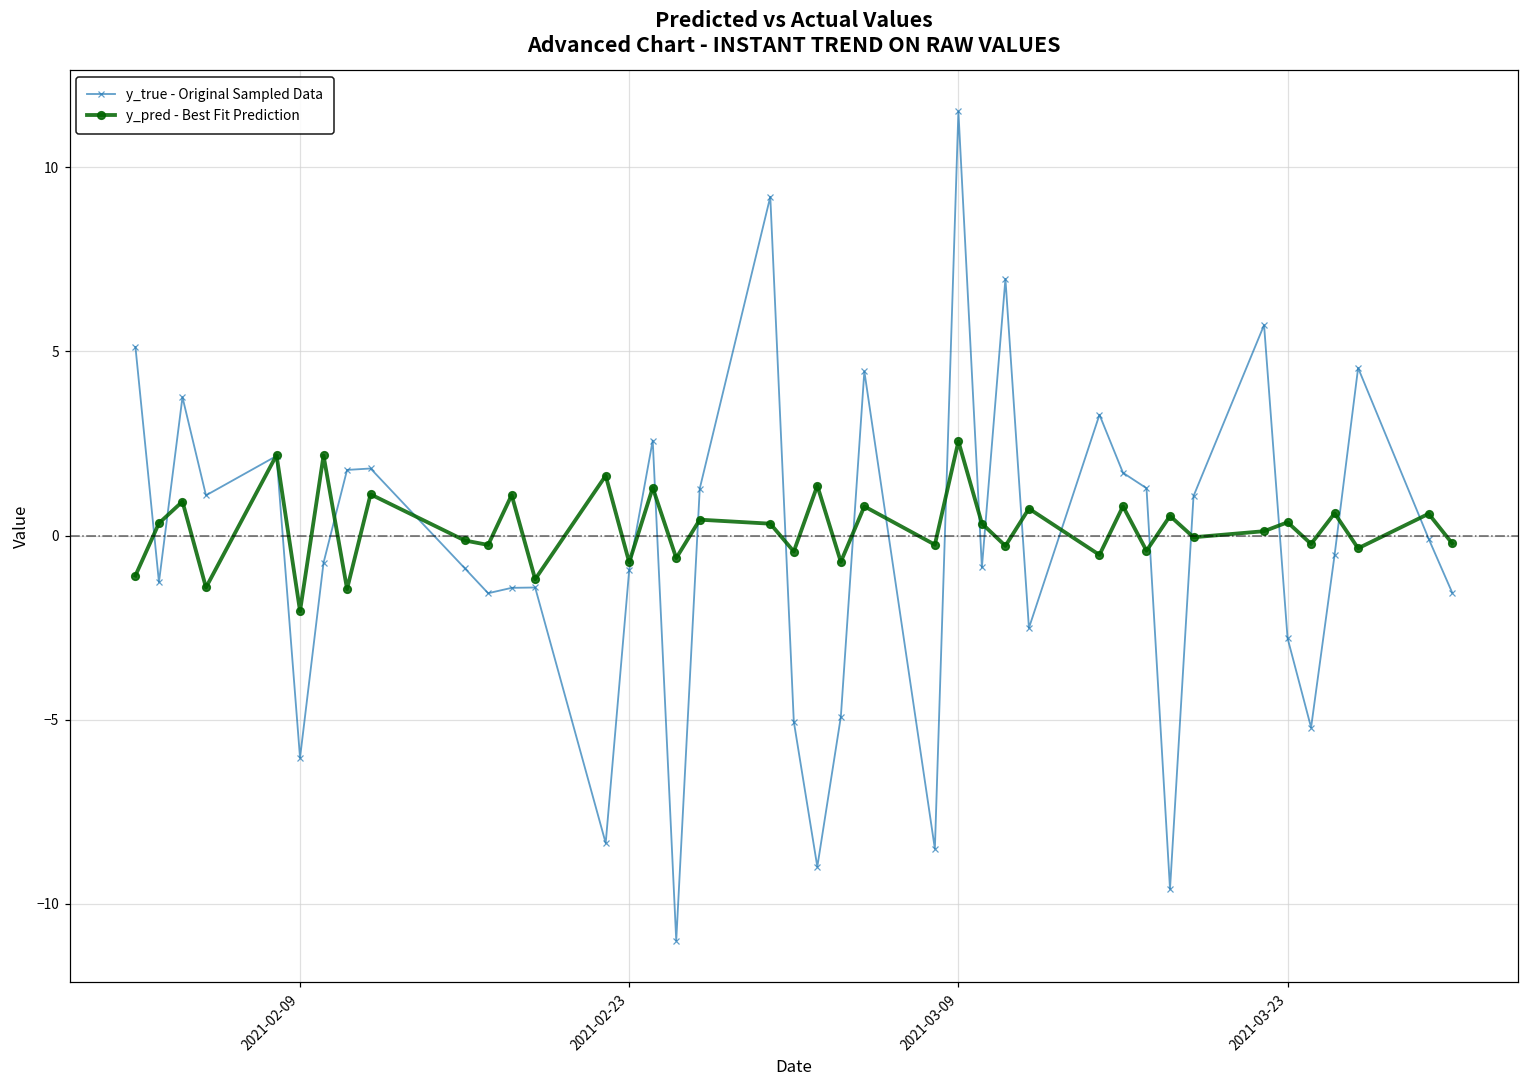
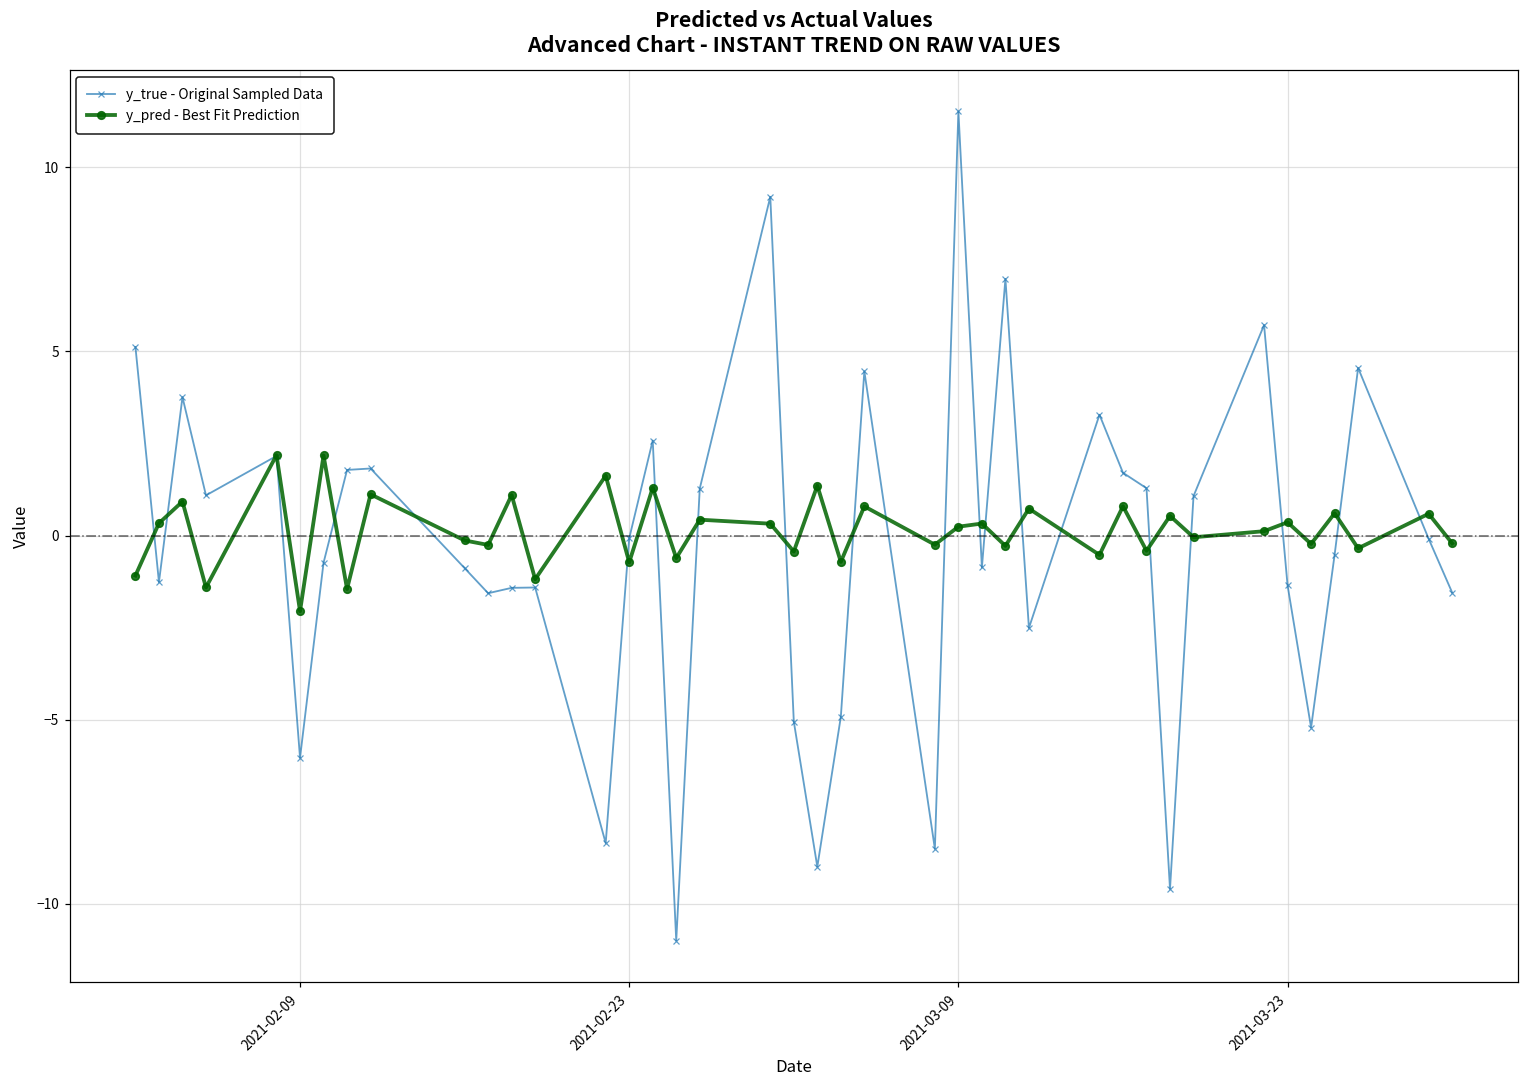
  {
    "y_true - Original Sampled Data": {
      "2021-02-09": -6.0,
-     "2021-02-23": -0.9,
+     "2021-02-23": -0.1,
      "2021-03-09": 11.5,
-     "2021-03-23": -2.8
+     "2021-03-23": -1.4
    },
    "y_pred - Best Fit Prediction": {
      "2021-02-09": -2.1,
      "2021-02-23": -0.7,
-     "2021-03-09": 2.6,
+     "2021-03-09": 0.2,
      "2021-03-23": 0.4
    }
  }
